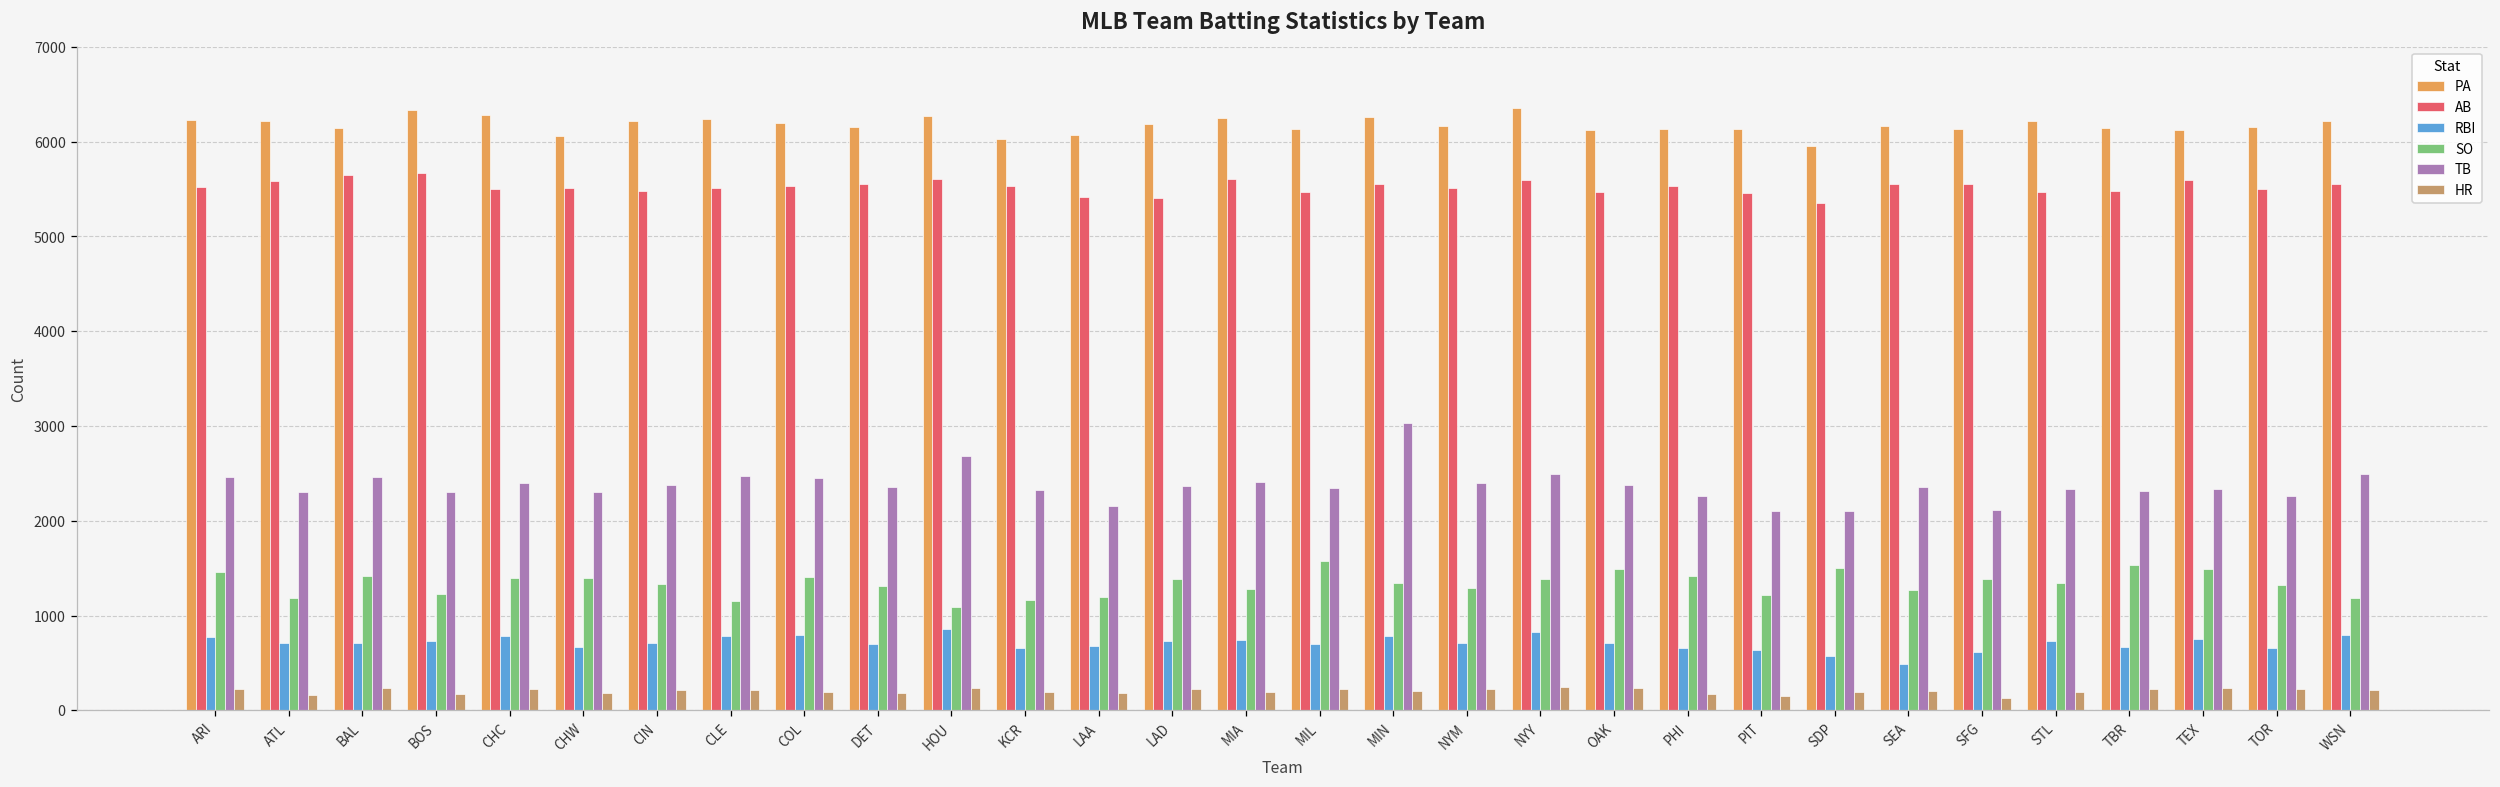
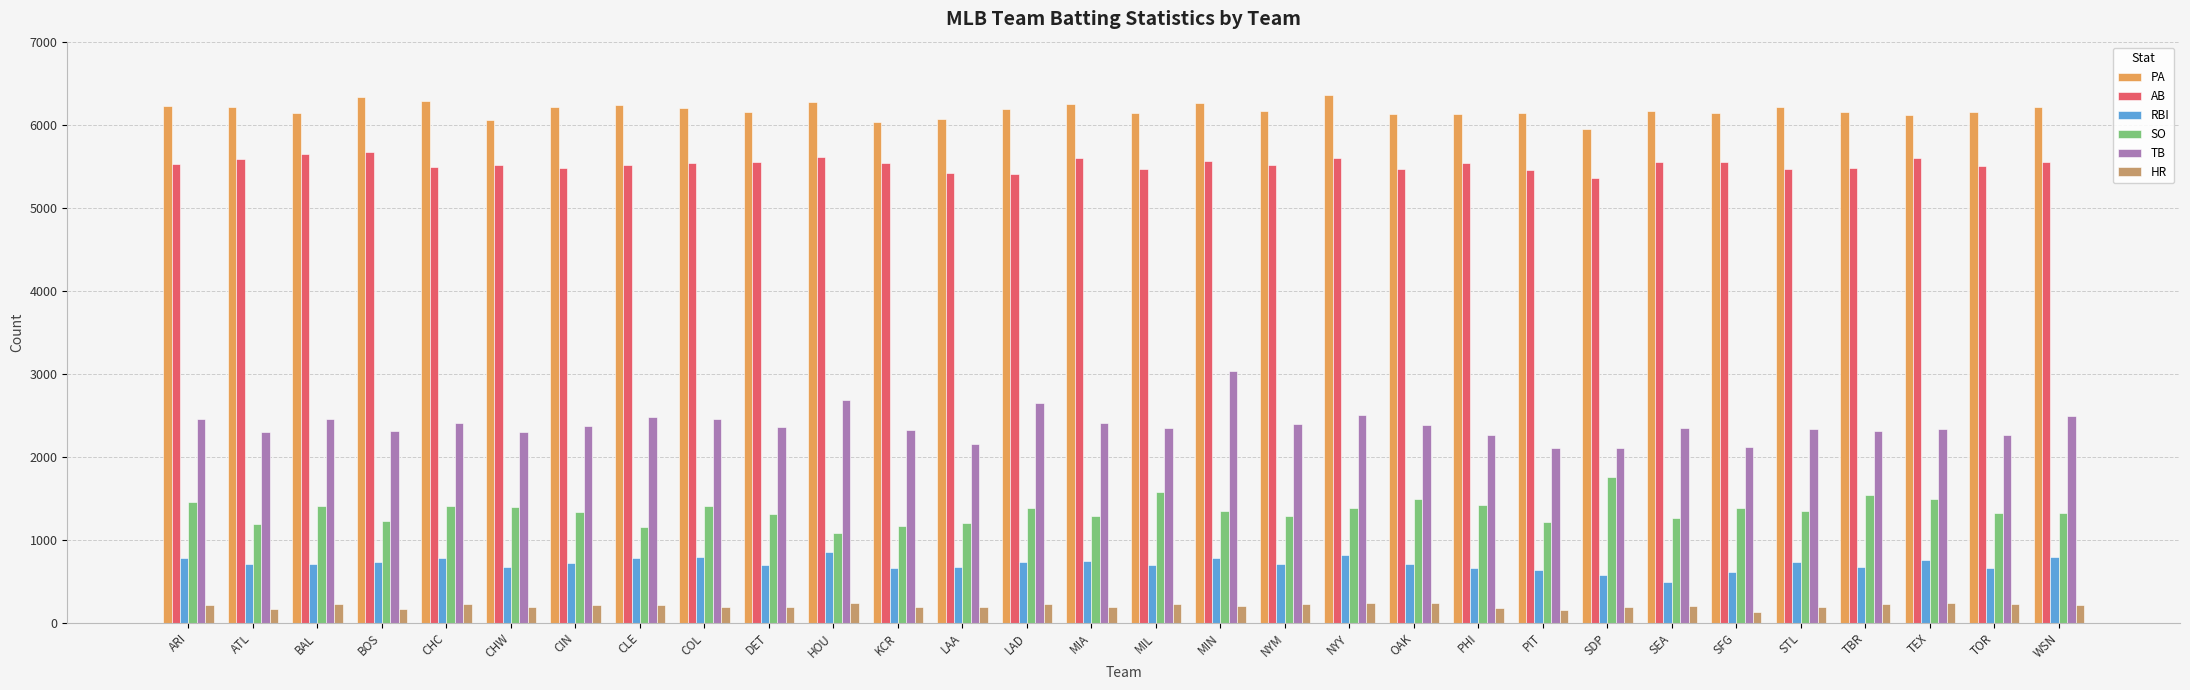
  {
    "AB": {
      "ARI": 5500,
      "ATL": 5600,
      "BAL": 5700,
      "BOS": 5700,
      "CHC": 5500,
      "CHW": 5500,
      "CIN": 5500,
      "CLE": 5500,
      "COL": 5500,
      "DET": 5600,
      "HOU": 5600,
      "KCR": 5500,
      "LAA": 5400,
      "LAD": 5400,
      "MIA": 5600,
      "MIL": 5500,
      "MIN": 5600,
      "NYM": 5500,
      "NYY": 5600,
      "OAK": 5500,
      "PHI": 5500,
      "PIT": 5500,
      "SDP": 5400,
      "SEA": 5600,
      "SFG": 5600,
      "STL": 5500,
      "TBR": 5500,
      "TEX": 5600,
      "TOR": 5500,
      "WSN": 5600
    },
    "RBI": {
      "ARI": 800,
      "ATL": 700,
      "BAL": 700,
      "BOS": 700,
      "CHC": 800,
      "CHW": 700,
      "CIN": 700,
      "CLE": 800,
      "COL": 800,
      "DET": 700,
      "HOU": 900,
      "KCR": 700,
      "LAA": 700,
      "LAD": 700,
      "MIA": 700,
      "MIL": 700,
      "MIN": 800,
      "NYM": 700,
      "NYY": 800,
      "OAK": 700,
      "PHI": 700,
      "PIT": 600,
      "SDP": 600,
      "SEA": 500,
      "SFG": 600,
      "STL": 700,
      "TBR": 700,
      "TEX": 800,
      "TOR": 700,
      "WSN": 800
    },
    "SO": {
      "ARI": 1500,
      "ATL": 1200,
      "BAL": 1400,
      "BOS": 1200,
      "CHC": 1400,
      "CHW": 1400,
      "CIN": 1300,
      "CLE": 1200,
      "COL": 1400,
      "DET": 1300,
      "HOU": 1100,
      "KCR": 1200,
      "LAA": 1200,
      "LAD": 1400,
      "MIA": 1300,
      "MIL": 1600,
      "MIN": 1300,
      "NYM": 1300,
      "NYY": 1400,
      "OAK": 1500,
      "PHI": 1400,
      "PIT": 1200,
-     "SDP": 1500,
+     "SDP": 1800,
      "SEA": 1300,
      "SFG": 1400,
      "STL": 1300,
      "TBR": 1500,
      "TEX": 1500,
      "TOR": 1300,
-     "WSN": 1200
+     "WSN": 1300
    },
    "TB": {
      "ARI": 2500,
      "ATL": 2300,
      "BAL": 2500,
      "BOS": 2300,
      "CHC": 2400,
      "CHW": 2300,
      "CIN": 2400,
      "CLE": 2500,
      "COL": 2500,
      "DET": 2400,
      "HOU": 2700,
      "KCR": 2300,
      "LAA": 2200,
-     "LAD": 2400,
+     "LAD": 2600,
      "MIA": 2400,
      "MIL": 2300,
      "MIN": 3000,
      "NYM": 2400,
      "NYY": 2500,
      "OAK": 2400,
      "PHI": 2300,
      "PIT": 2100,
      "SDP": 2100,
      "SEA": 2400,
      "SFG": 2100,
      "STL": 2300,
      "TBR": 2300,
      "TEX": 2300,
      "TOR": 2300,
      "WSN": 2500
    }
  }
